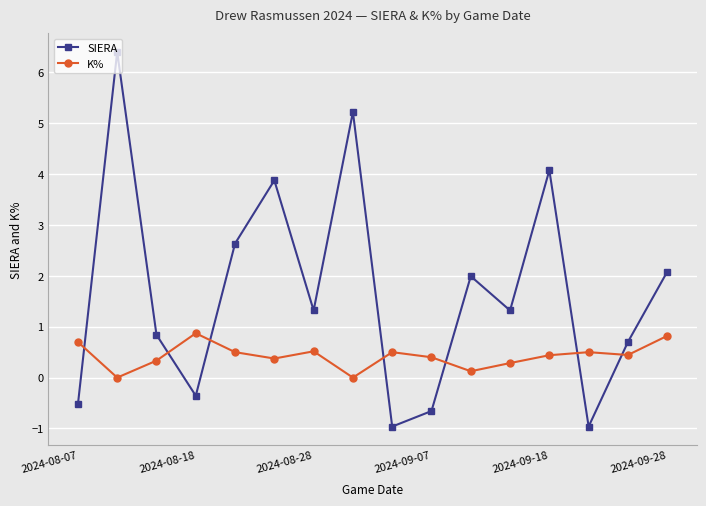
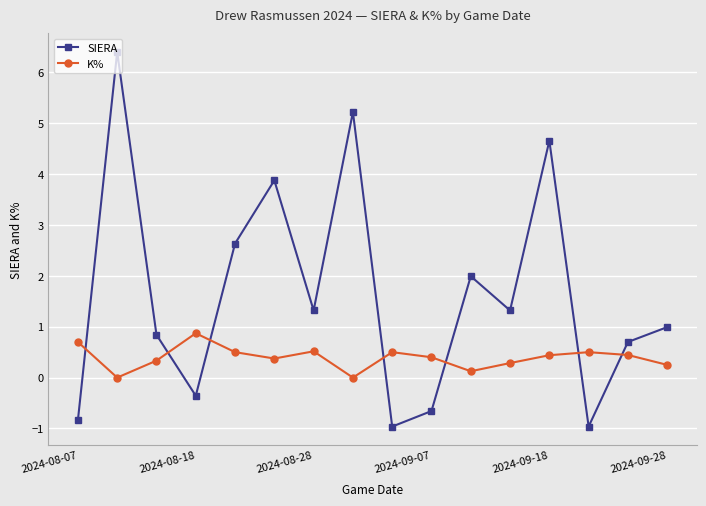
  {
    "SIERA": {
-     "2024-08-07": -0.5,
+     "2024-08-07": -0.8,
      "2024-08-18": -0.4,
      "2024-08-28": 1.3,
      "2024-09-07": -0.7,
-     "2024-09-18": 4.1,
-     "2024-09-28": 2.1
+     "2024-09-18": 4.7,
+     "2024-09-28": 1.0
    },
    "K%": {
      "2024-08-07": 0.7,
      "2024-08-18": 0.9,
      "2024-08-28": 0.5,
      "2024-09-07": 0.4,
      "2024-09-18": 0.4,
-     "2024-09-28": 0.8
+     "2024-09-28": 0.3
    }
  }
